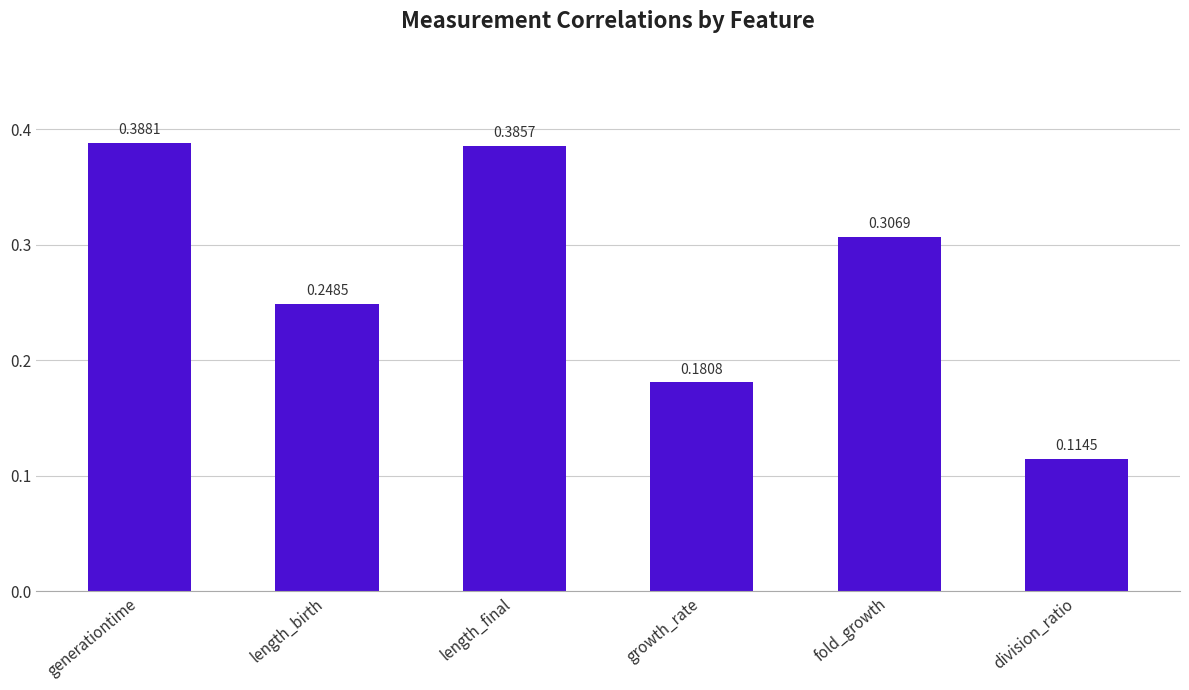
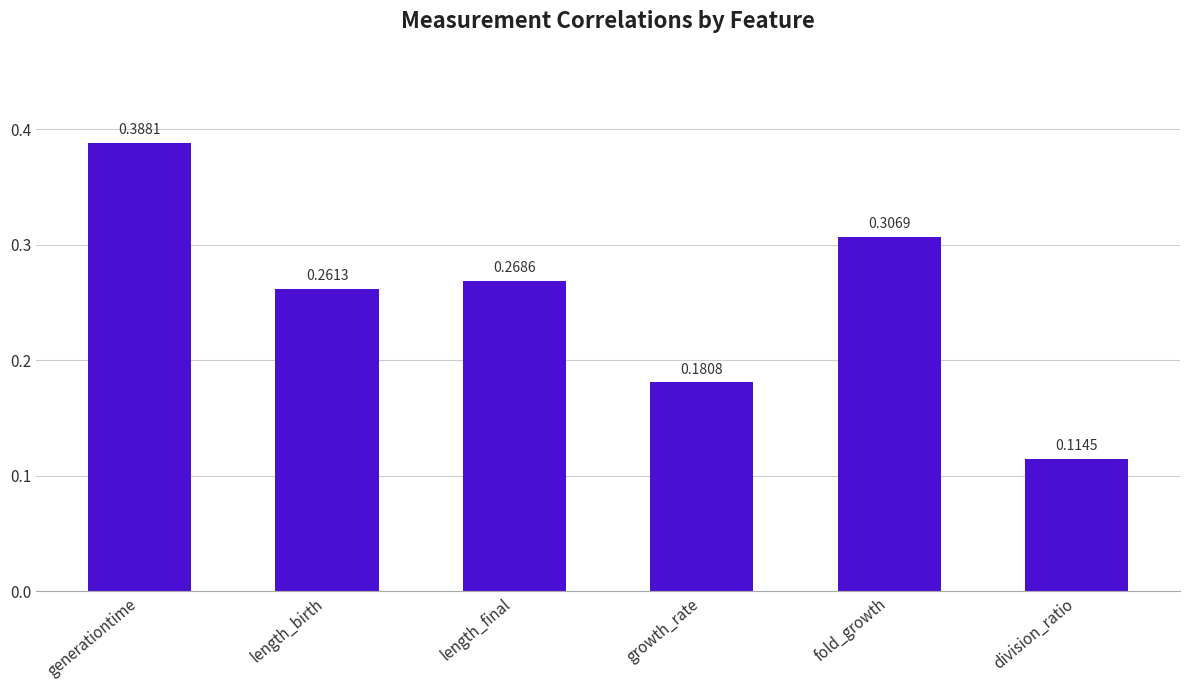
  {
    "generationtime": 0.3881,
-   "length_birth": 0.2485,
-   "length_final": 0.3857,
+   "length_birth": 0.2613,
+   "length_final": 0.2686,
    "growth_rate": 0.1808,
    "fold_growth": 0.3069,
    "division_ratio": 0.1145
  }
